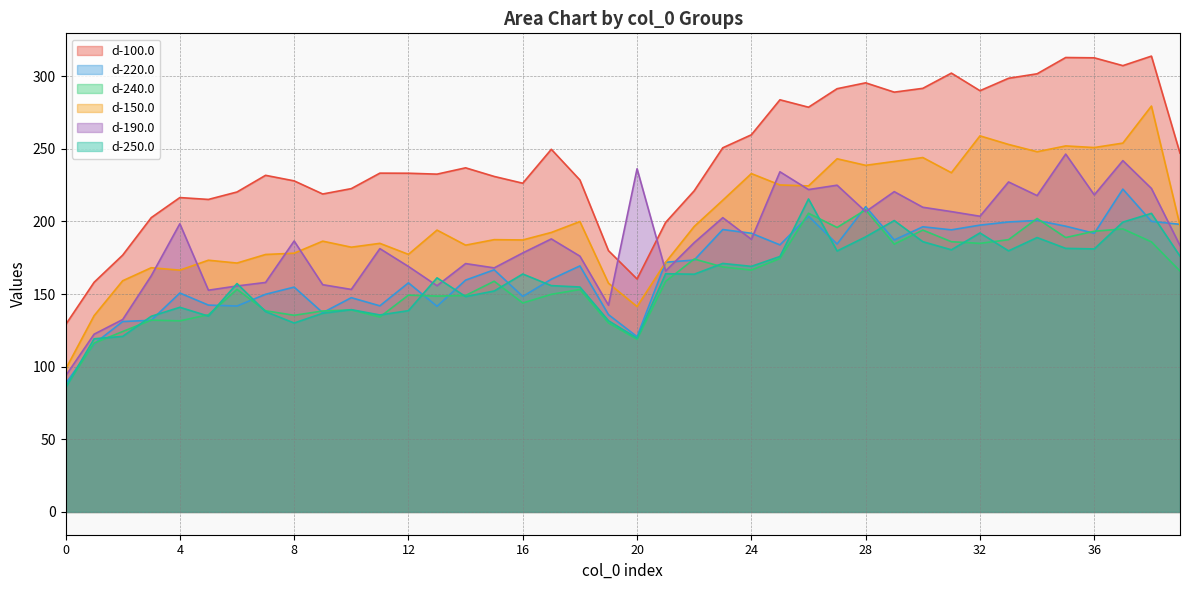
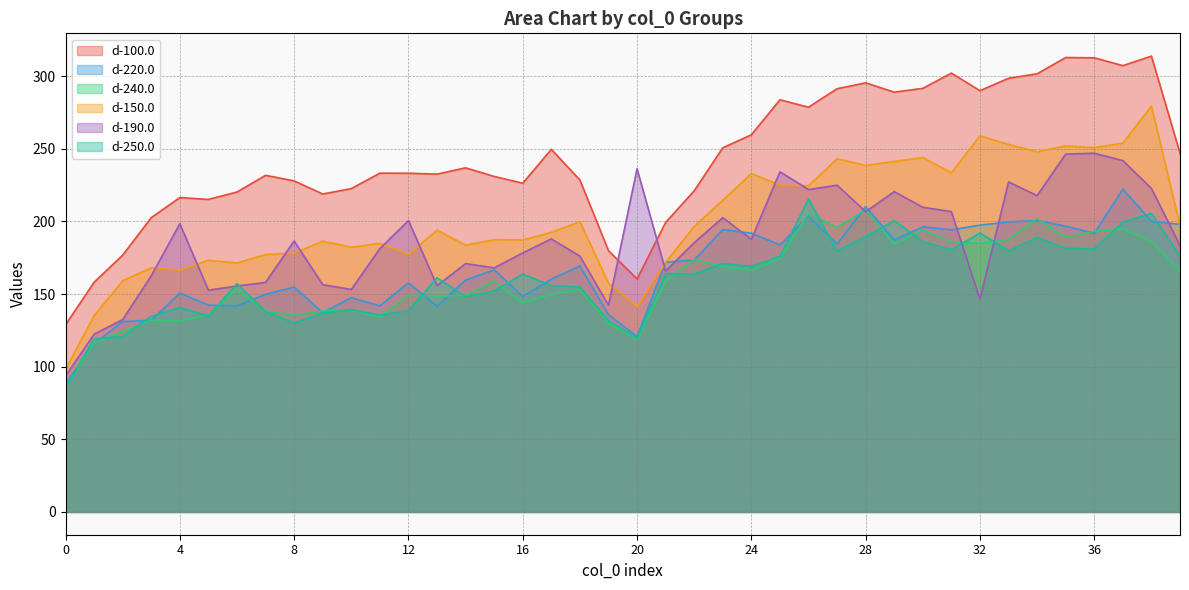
  {
    "d-190.0": {
      "0": 94,
      "4": 198,
      "8": 187,
-     "12": 169,
+     "12": 201,
      "16": 178,
      "20": 236,
      "24": 188,
-     "32": 204,
-     "36": 218
+     "32": 146,
+     "36": 247
    }
  }
